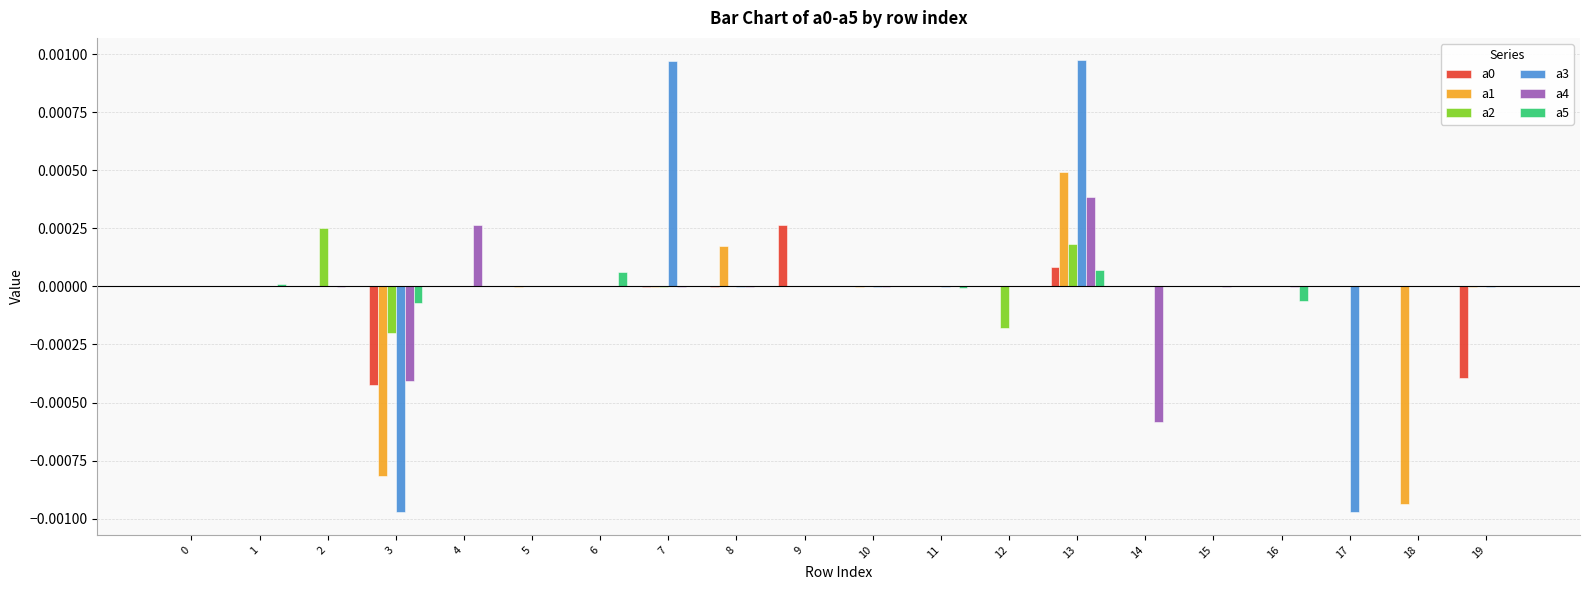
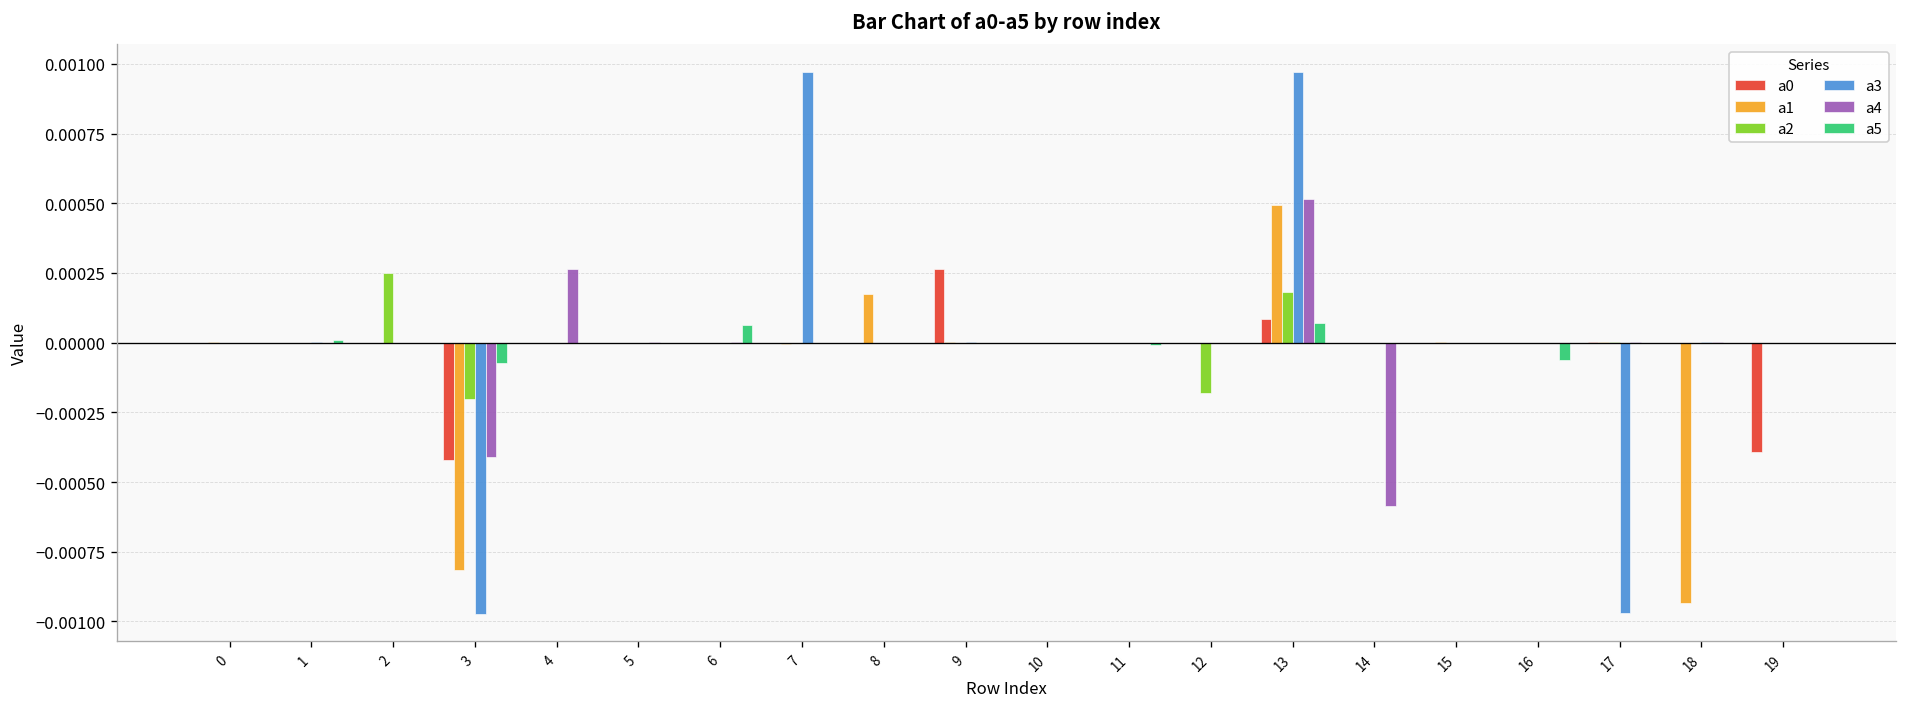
  {
    "a0": {
      "3": -0.00042,
      "9": 0.00026,
      "13": 0.00008,
      "19": -0.00039
    },
    "a1": {
      "3": -0.00082,
      "8": 0.00017,
      "13": 0.00049,
      "18": -0.00094
    },
    "a2": {
      "2": 0.00025,
      "3": -0.00020,
      "12": -0.00018,
      "13": 0.00018
    },
    "a3": {
      "3": -0.00097,
      "7": 0.00097,
      "13": 0.00097,
      "17": -0.00097
    },
    "a4": {
      "3": -0.00041,
      "4": 0.00026,
-     "13": 0.00038,
+     "13": 0.00051,
      "14": -0.00059
    },
    "a5": {
      "3": -0.00007,
      "6": 0.00006,
      "13": 0.00007,
      "16": -0.00006
    }
  }
